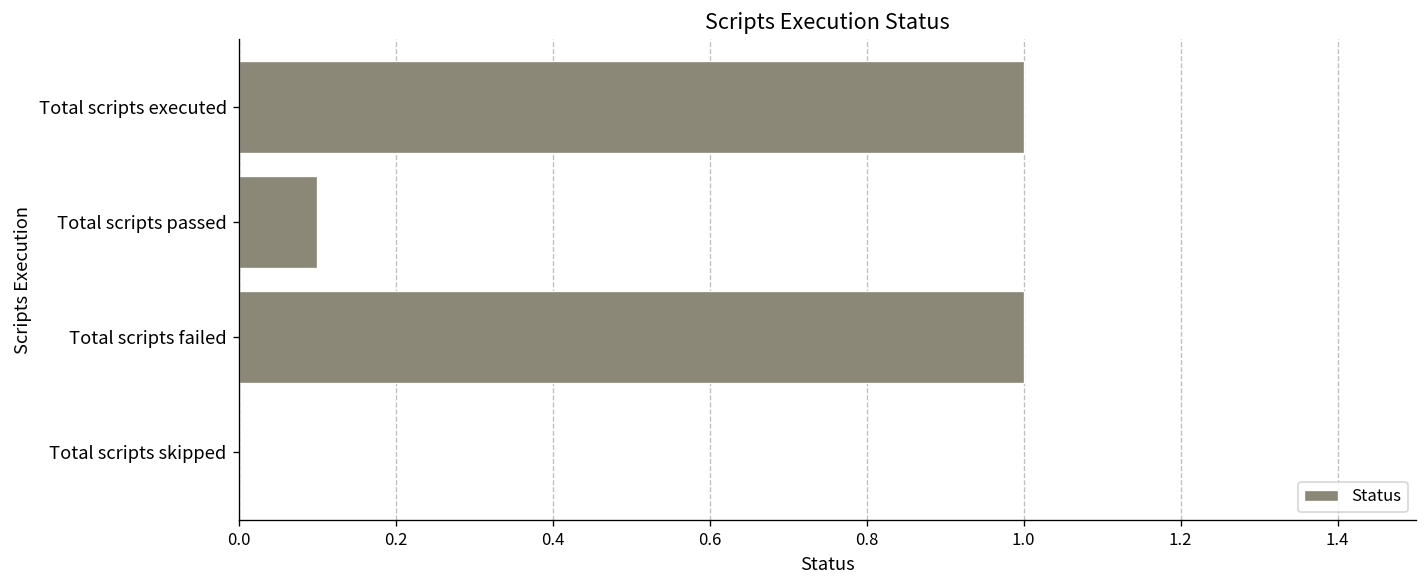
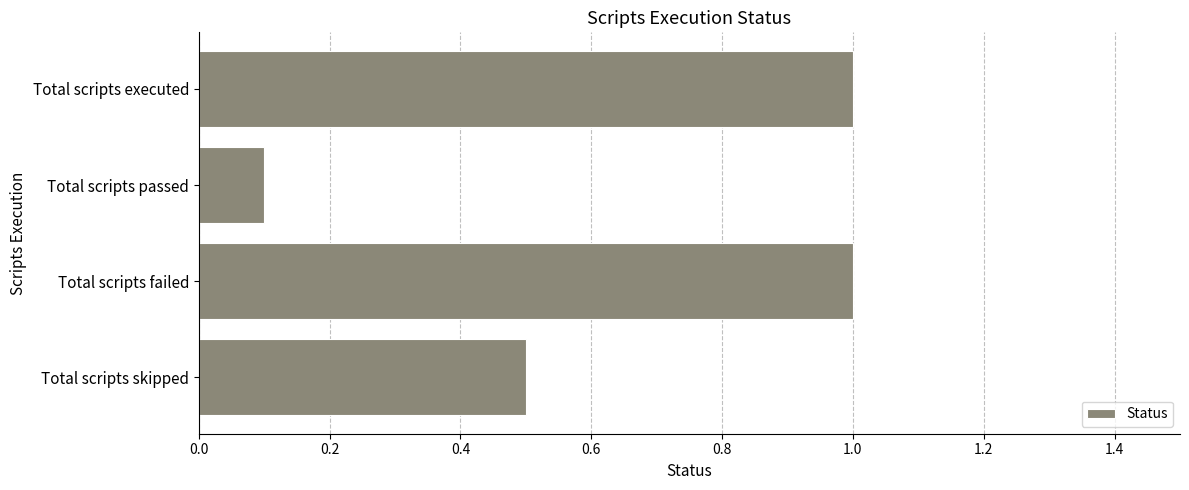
  {
    "Total scripts executed": 1.0,
    "Total scripts passed": 0.1,
    "Total scripts failed": 1.0,
-   "Total scripts skipped": 0.0
+   "Total scripts skipped": 0.5
  }
